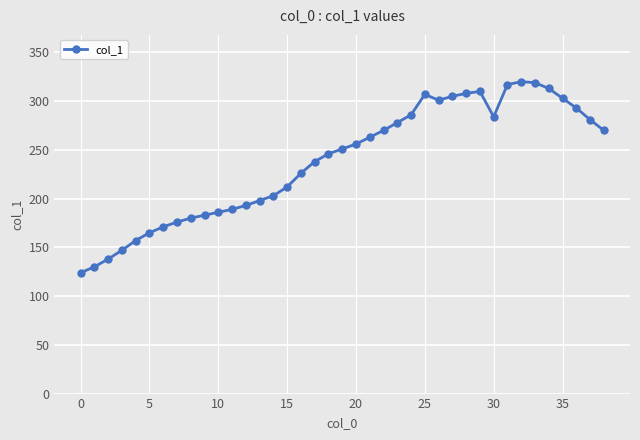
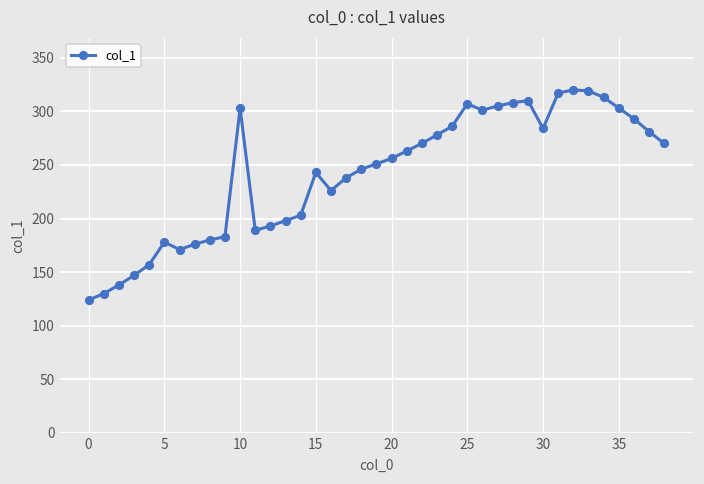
  {
    "0": 120,
-   "5": 170,
-   "10": 190,
-   "15": 210,
+   "5": 180,
+   "10": 300,
+   "15": 240,
    "20": 260,
    "25": 310,
    "30": 280,
    "35": 300
  }
